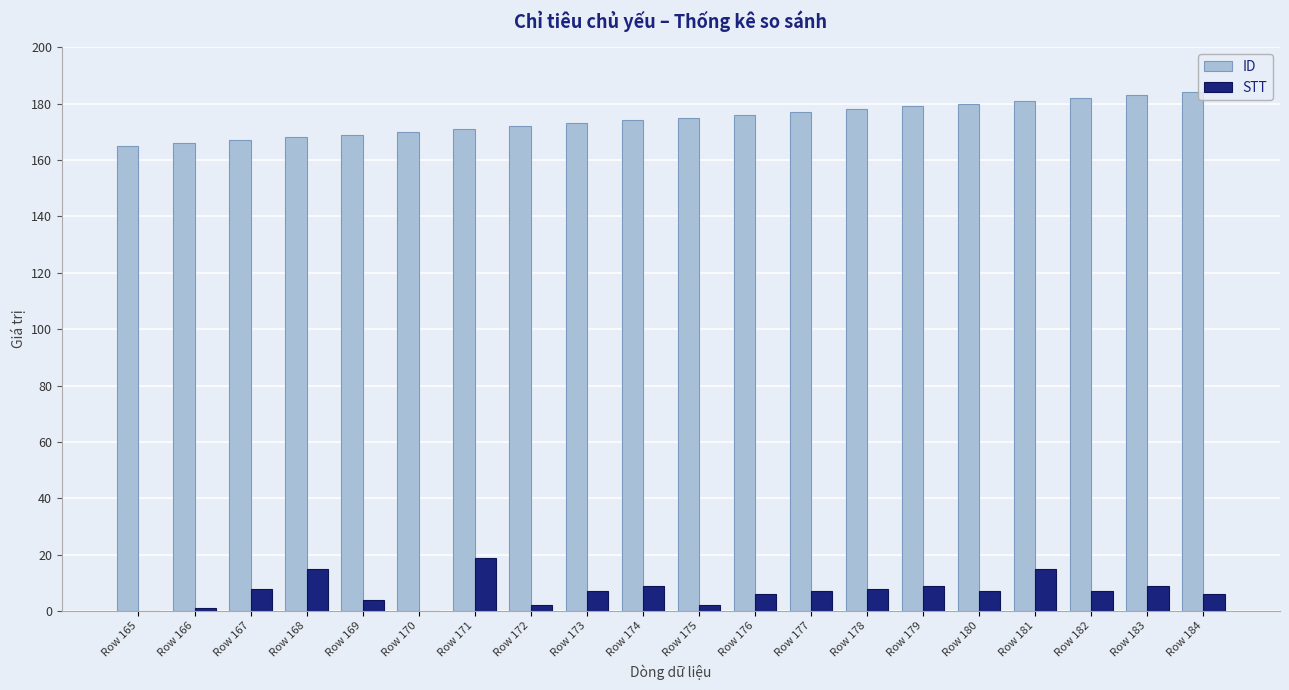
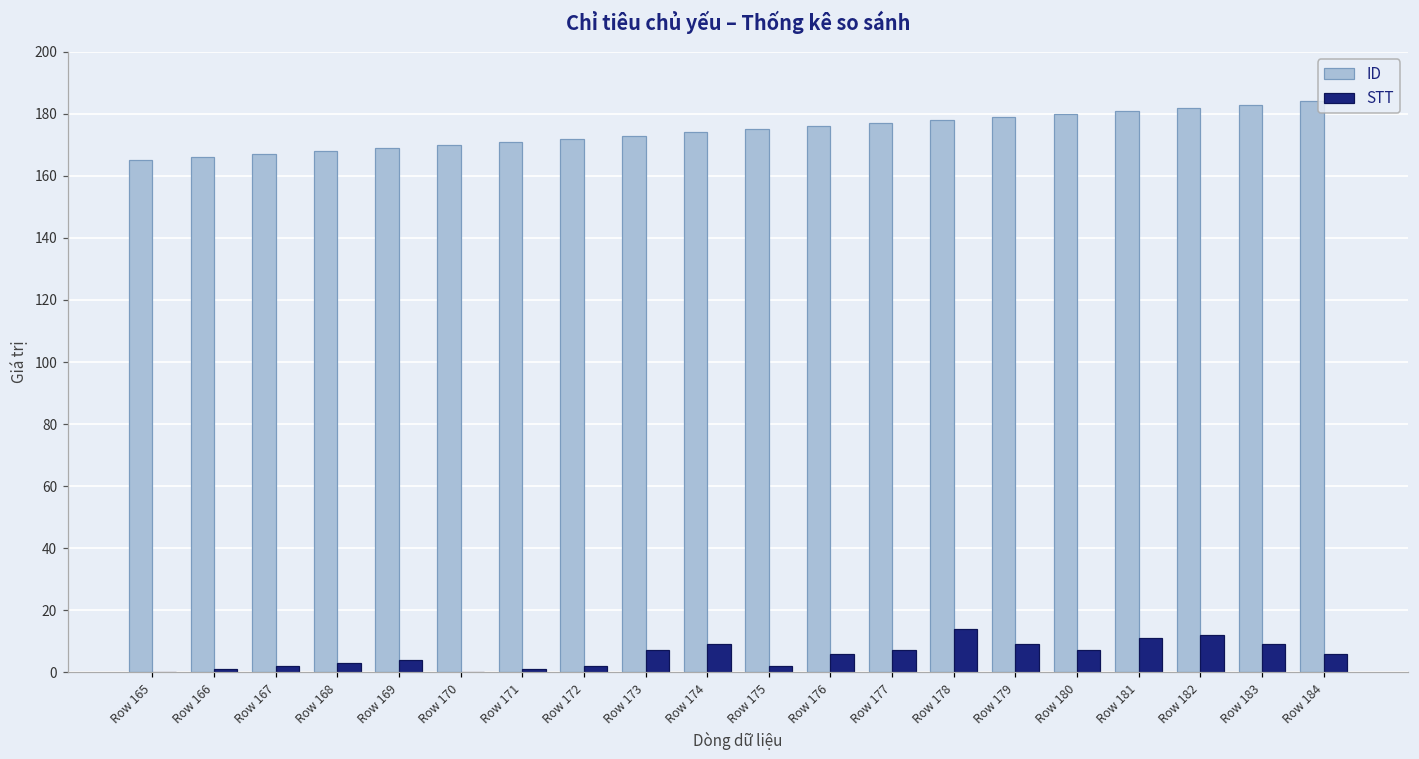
  {
    "ID": {
      "Row 165": 165,
      "Row 166": 166,
      "Row 167": 167,
      "Row 168": 168,
      "Row 169": 169,
      "Row 170": 170,
      "Row 171": 171,
      "Row 172": 172,
      "Row 173": 173,
      "Row 174": 174,
      "Row 175": 175,
      "Row 176": 176,
      "Row 177": 177,
      "Row 178": 178,
      "Row 179": 179,
      "Row 180": 180,
      "Row 181": 181,
      "Row 182": 182,
      "Row 183": 183,
      "Row 184": 184
    },
    "STT": {
      "Row 165": 0,
      "Row 166": 1,
-     "Row 167": 8,
-     "Row 168": 15,
+     "Row 167": 2,
+     "Row 168": 3,
      "Row 169": 4,
      "Row 170": 0,
-     "Row 171": 19,
+     "Row 171": 1,
      "Row 172": 2,
      "Row 173": 7,
      "Row 174": 9,
      "Row 175": 2,
      "Row 176": 6,
      "Row 177": 7,
-     "Row 178": 8,
+     "Row 178": 14,
      "Row 179": 9,
      "Row 180": 7,
-     "Row 181": 15,
-     "Row 182": 7,
+     "Row 181": 11,
+     "Row 182": 12,
      "Row 183": 9,
      "Row 184": 6
    }
  }
